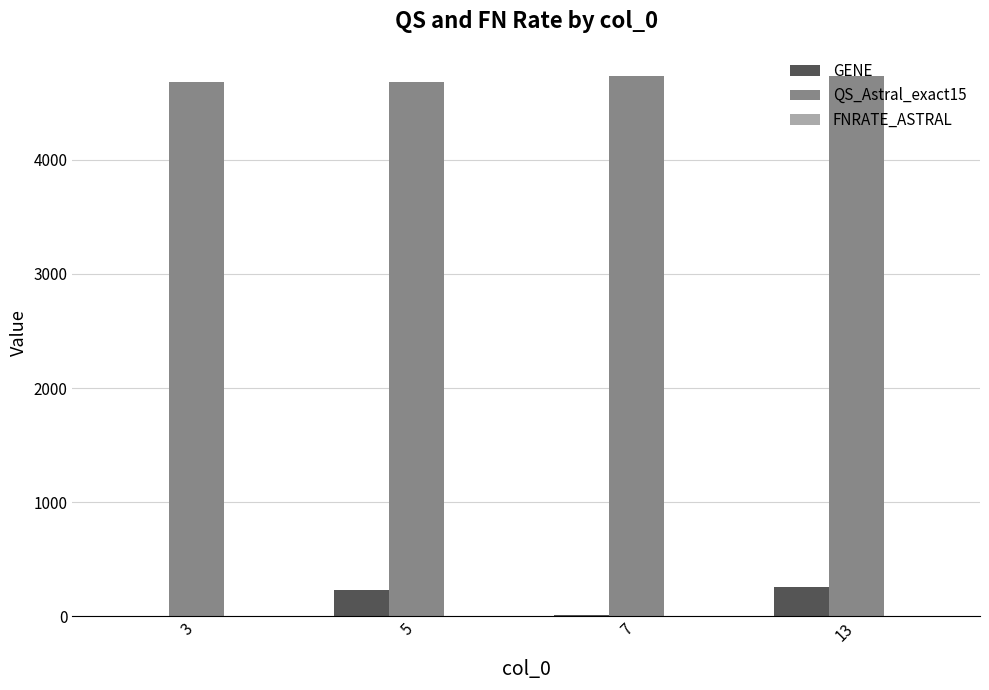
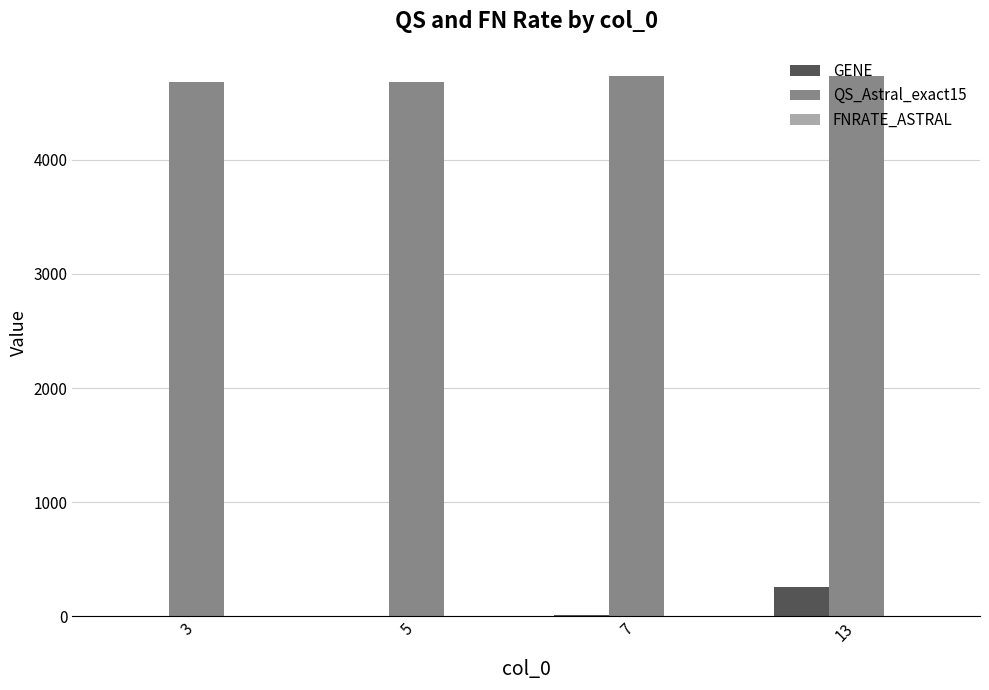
  {
    "GENE": {
-     "5": 230,
+     "5": 10,
      "13": 250
    }
  }
